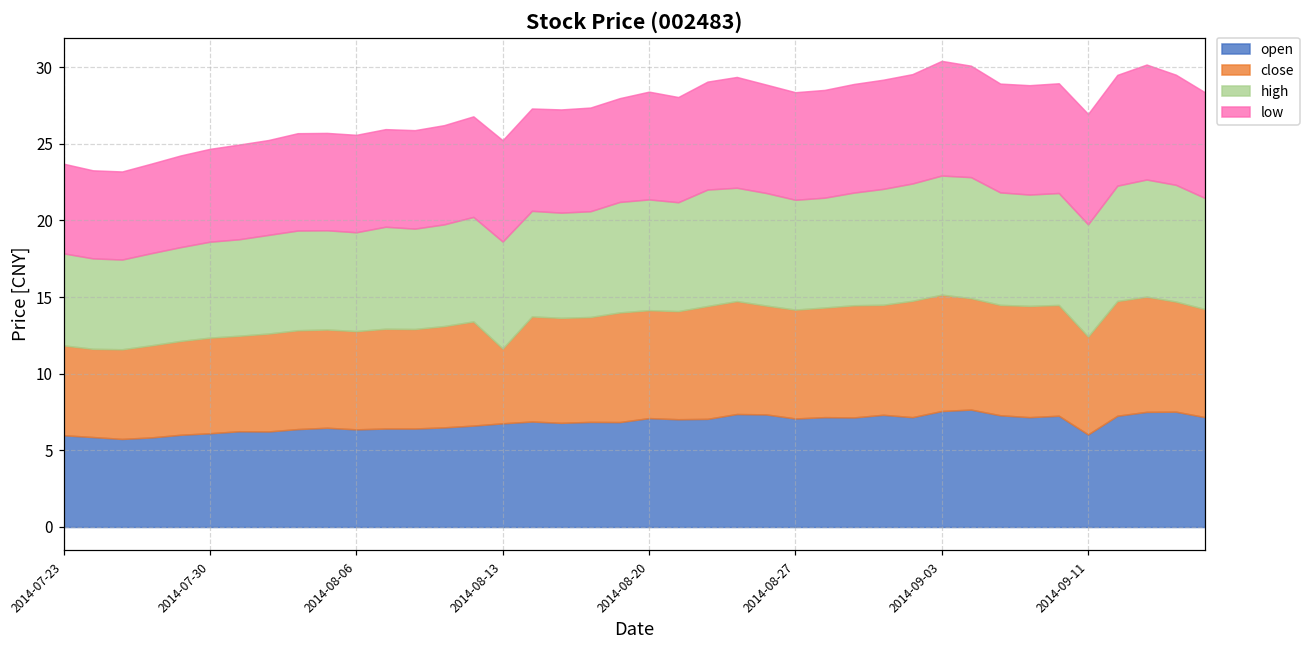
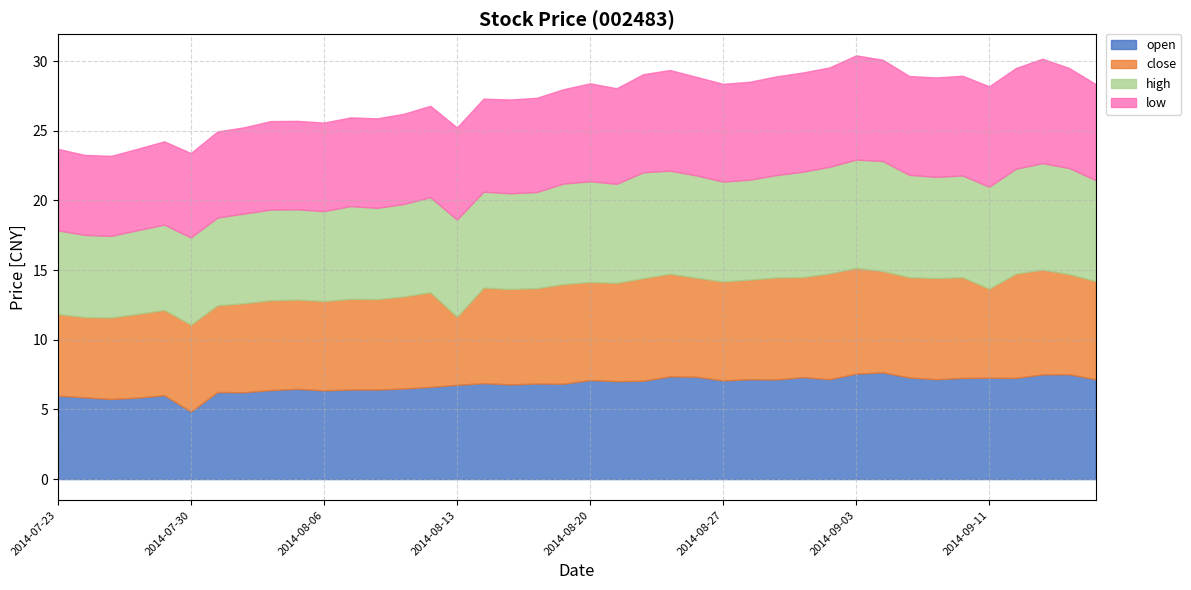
  {
    "open": {
      "2014-07-23": 6.0,
-     "2014-07-30": 6.1,
+     "2014-07-30": 4.8,
      "2014-08-06": 6.4,
      "2014-08-13": 6.8,
      "2014-08-20": 7.1,
      "2014-08-27": 7.1,
      "2014-09-03": 7.6,
-     "2014-09-11": 6.0
+     "2014-09-11": 7.3
    },
    "close": {
      "2014-07-23": 5.9,
      "2014-07-30": 6.2,
      "2014-08-06": 6.4,
      "2014-08-13": 4.9,
      "2014-08-20": 7.0,
      "2014-08-27": 7.1,
      "2014-09-03": 7.6,
      "2014-09-11": 6.4
    },
    "high": {
      "2014-07-23": 6.0,
      "2014-07-30": 6.3,
      "2014-08-06": 6.4,
      "2014-08-13": 7.0,
      "2014-08-20": 7.2,
      "2014-08-27": 7.2,
      "2014-09-03": 7.8,
      "2014-09-11": 7.3
    },
    "low": {
      "2014-07-23": 5.8,
      "2014-07-30": 6.1,
      "2014-08-06": 6.4,
      "2014-08-13": 6.6,
      "2014-08-20": 7.0,
      "2014-08-27": 7.0,
      "2014-09-03": 7.5,
      "2014-09-11": 7.2
    }
  }
